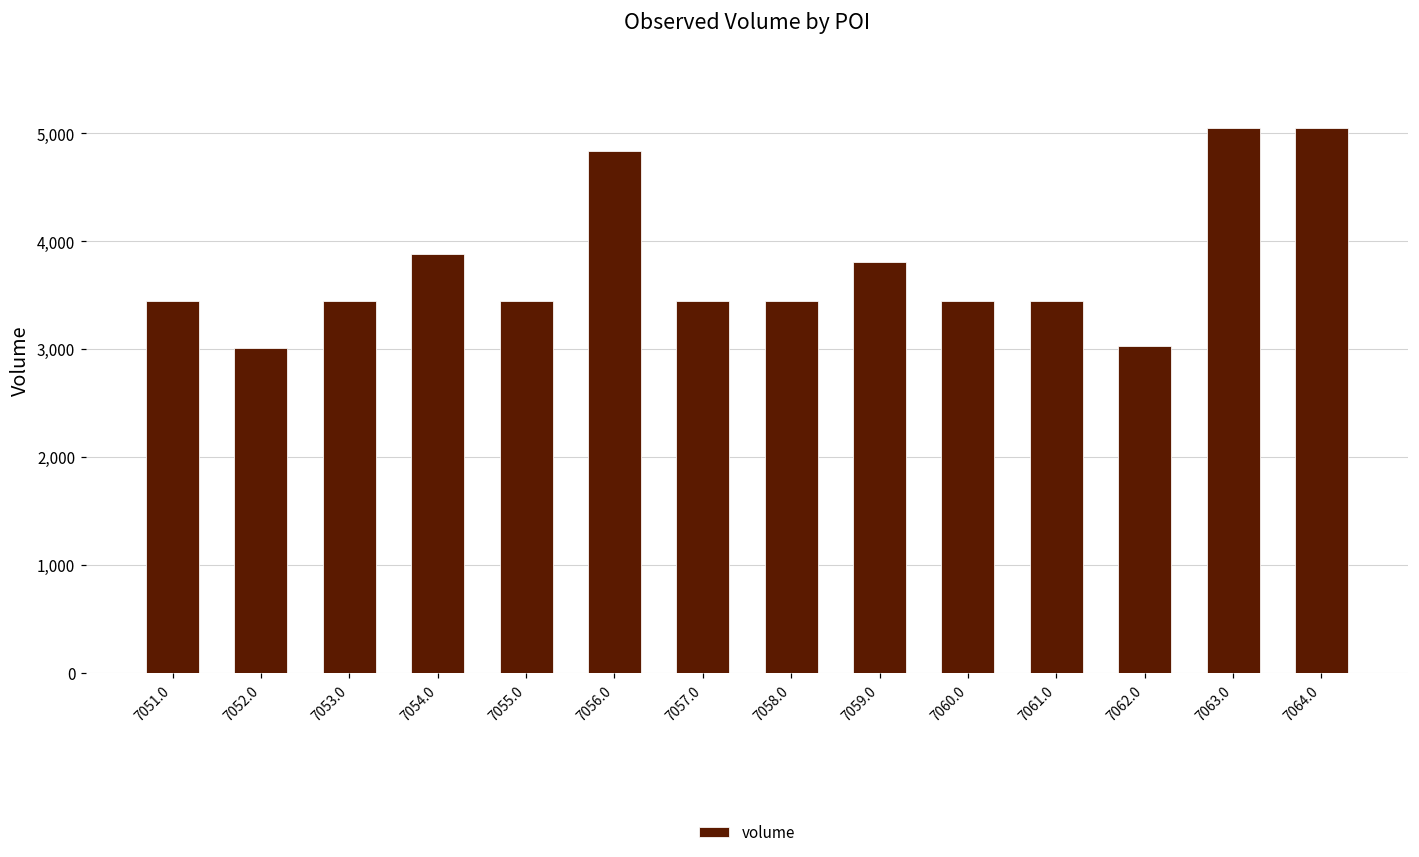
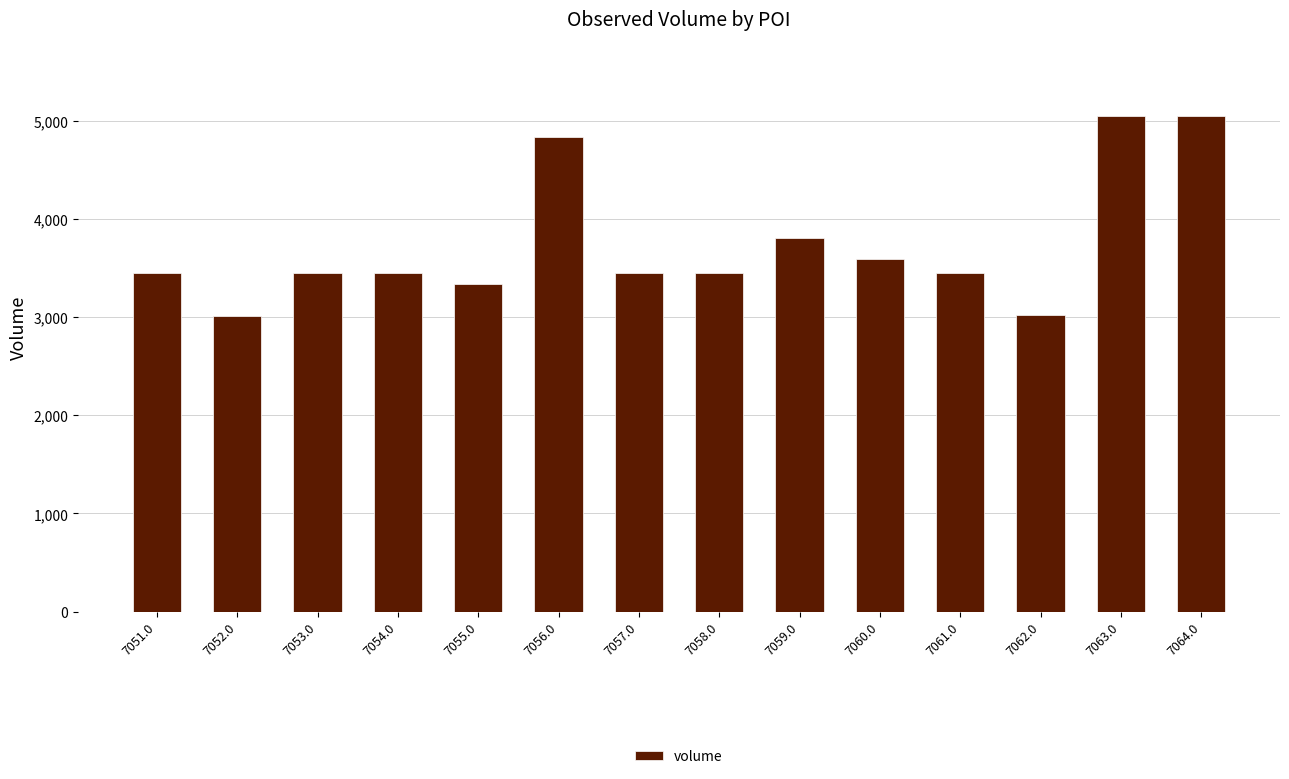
  {
    "7051.0": "3,500",
    "7052.0": "3,000",
    "7053.0": "3,500",
-   "7054.0": "3,900",
-   "7055.0": "3,500",
+   "7054.0": "3,500",
+   "7055.0": "3,300",
    "7056.0": "4,800",
    "7057.0": "3,500",
    "7058.0": "3,500",
    "7059.0": "3,800",
-   "7060.0": "3,500",
+   "7060.0": "3,600",
    "7061.0": "3,500",
    "7062.0": "3,000",
    "7063.0": "5,100",
    "7064.0": "5,100"
  }
